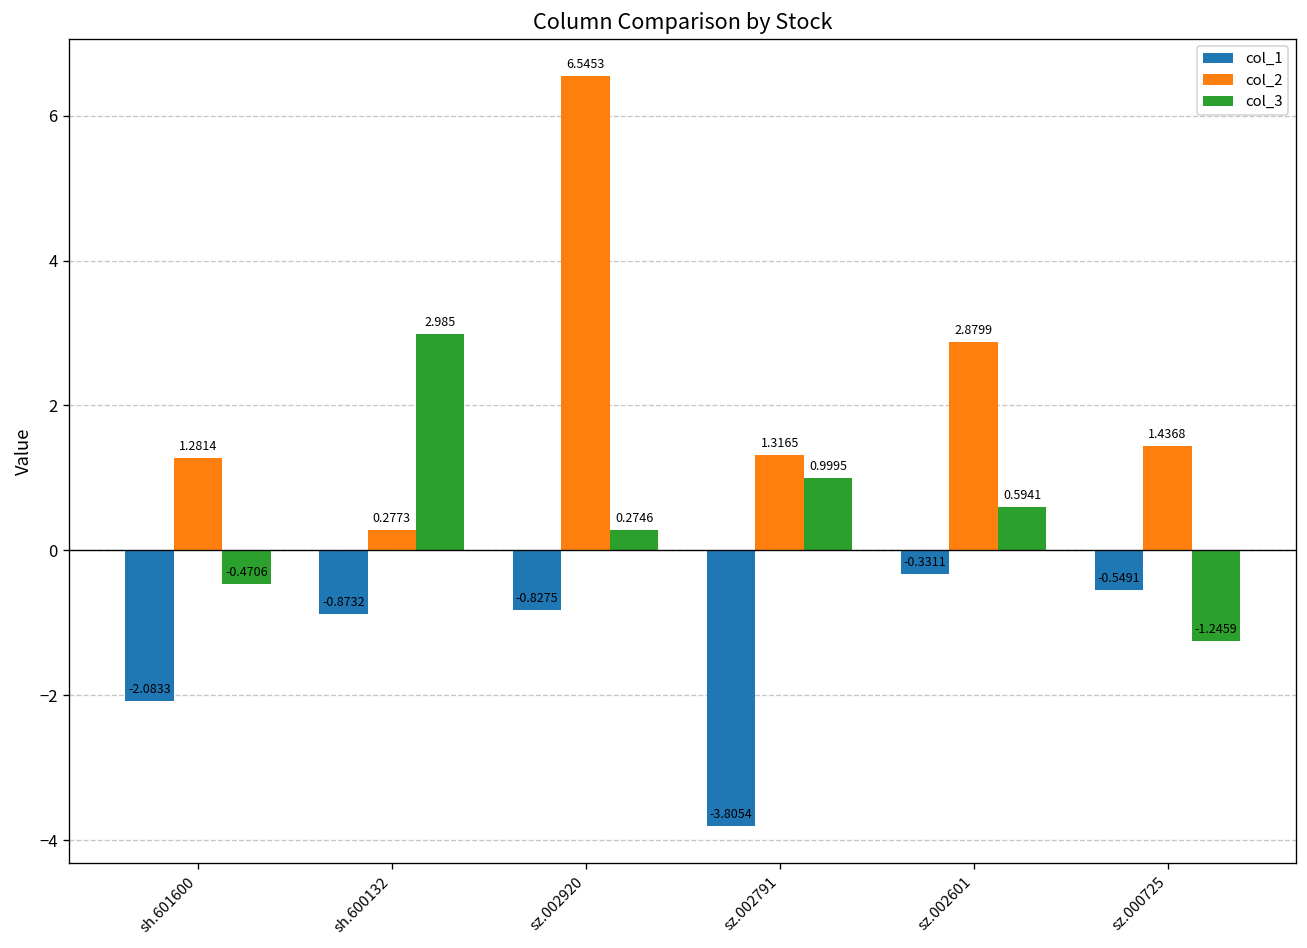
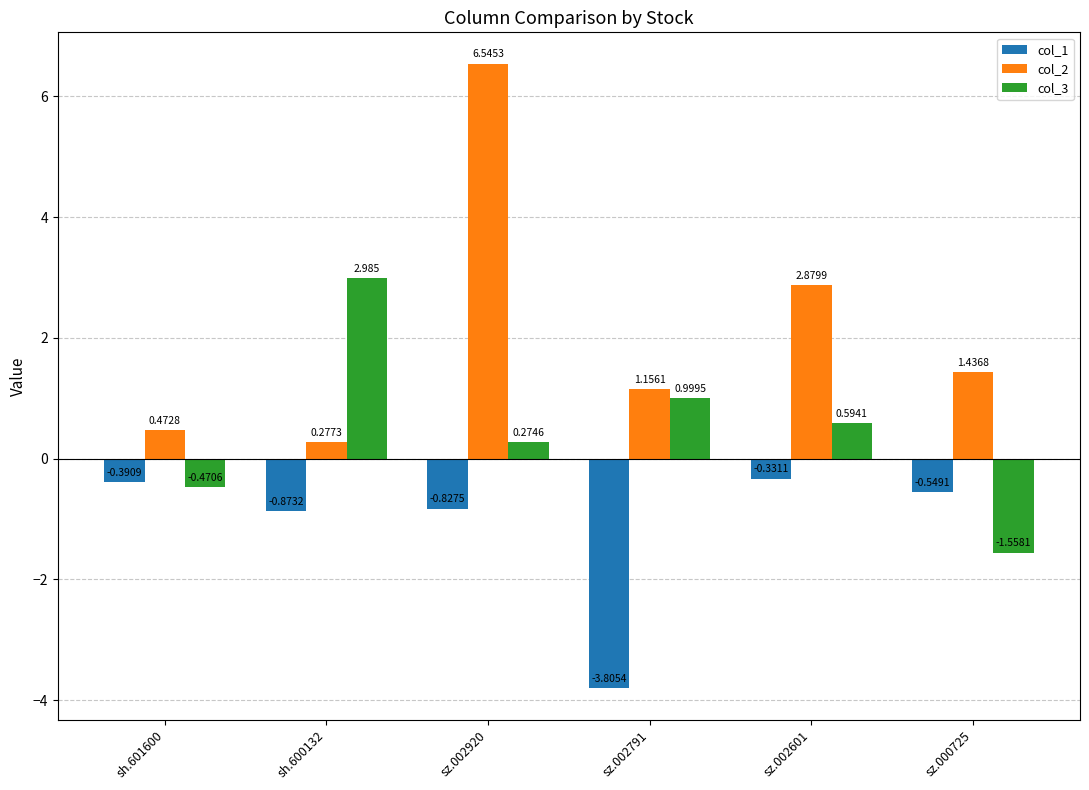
  {
    "col_1": {
-     "sh.601600": -2.0833,
+     "sh.601600": -0.3909,
      "sh.600132": -0.8732,
      "sz.002920": -0.8275,
      "sz.002791": -3.8054,
      "sz.002601": -0.3311,
      "sz.000725": -0.5491
    },
    "col_2": {
-     "sh.601600": 1.2814,
+     "sh.601600": 0.4728,
      "sh.600132": 0.2773,
      "sz.002920": 6.5453,
-     "sz.002791": 1.3165,
+     "sz.002791": 1.1561,
      "sz.002601": 2.8799,
      "sz.000725": 1.4368
    },
    "col_3": {
      "sh.601600": -0.4706,
      "sh.600132": 2.985,
      "sz.002920": 0.2746,
      "sz.002791": 0.9995,
      "sz.002601": 0.5941,
-     "sz.000725": -1.2459
+     "sz.000725": -1.5581
    }
  }
